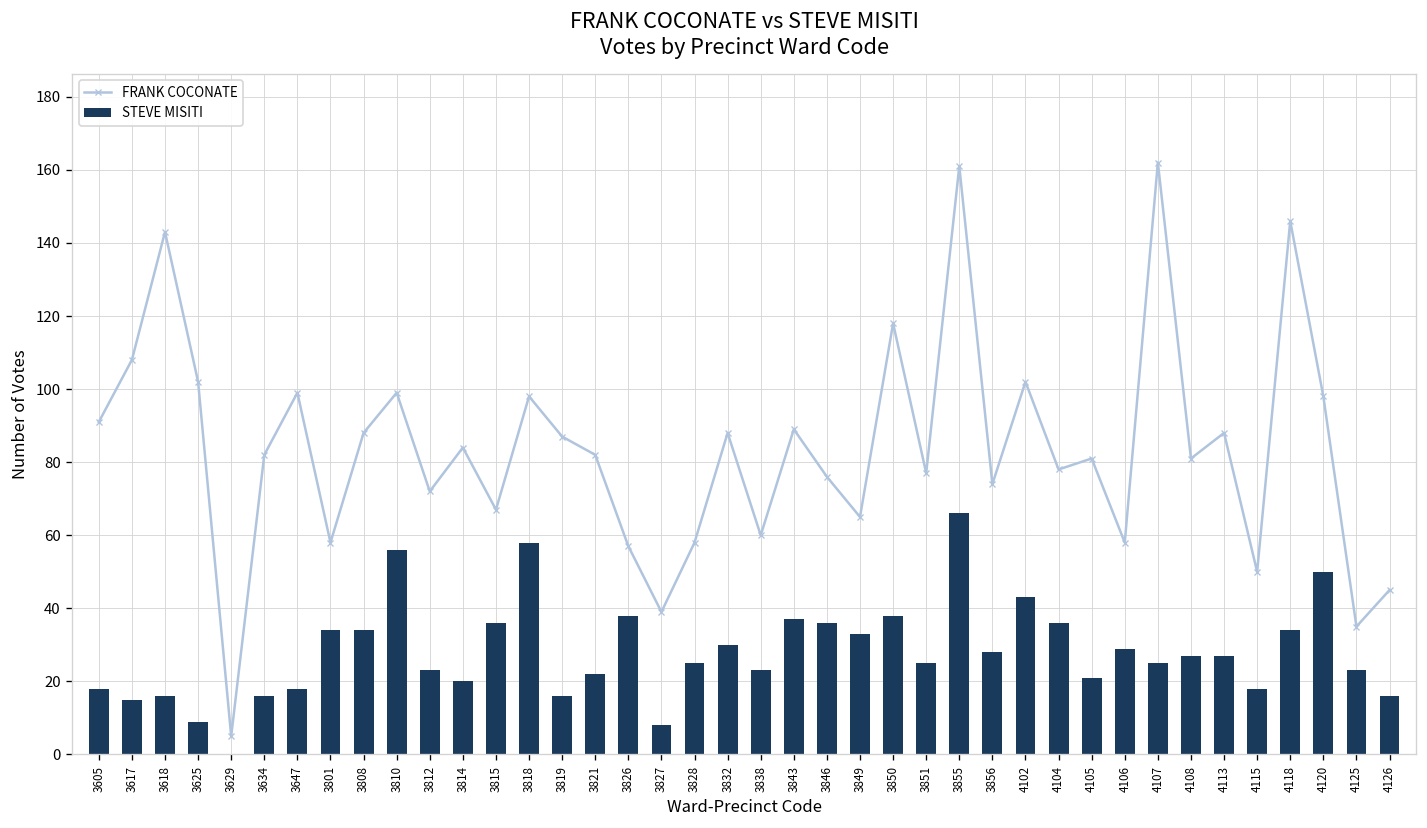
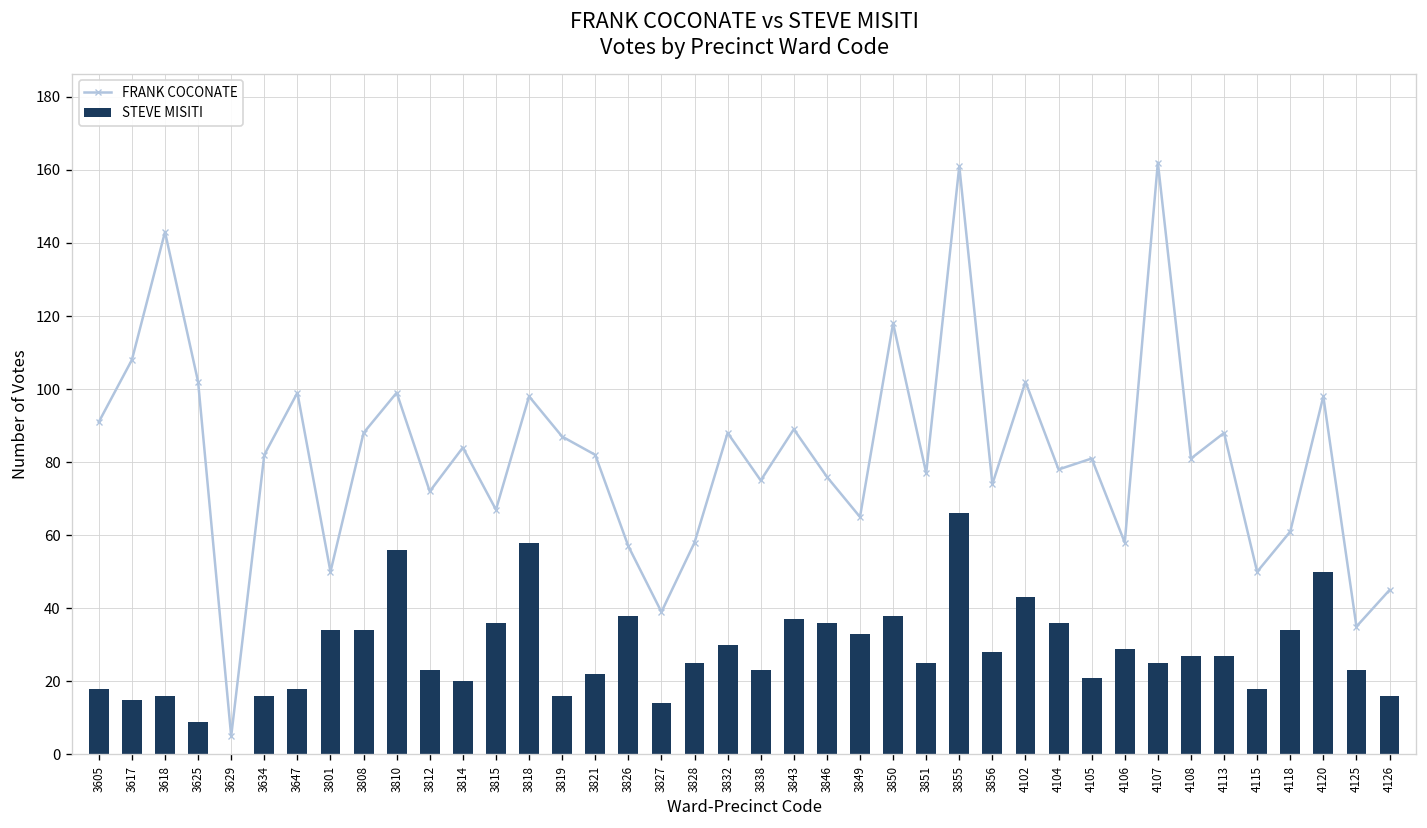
  {
    "FRANK COCONATE": {
      "3605": 91,
      "3617": 108,
      "3618": 143,
      "3625": 102,
      "3629": 5,
      "3634": 82,
      "3647": 99,
-     "3801": 58,
+     "3801": 50,
      "3808": 88,
      "3810": 99,
      "3812": 72,
      "3814": 84,
      "3815": 67,
      "3818": 98,
      "3819": 87,
      "3821": 82,
      "3826": 57,
      "3827": 39,
      "3828": 58,
      "3832": 88,
-     "3838": 60,
+     "3838": 75,
      "3843": 89,
      "3846": 76,
      "3849": 65,
      "3850": 118,
      "3851": 77,
      "3855": 161,
      "3856": 74,
      "4102": 102,
      "4104": 78,
      "4105": 81,
      "4106": 58,
      "4107": 162,
      "4108": 81,
      "4113": 88,
      "4115": 50,
-     "4118": 146,
+     "4118": 61,
      "4120": 98,
      "4125": 35,
      "4126": 45
    },
    "STEVE MISITI": {
      "3605": 18,
      "3617": 15,
      "3618": 16,
      "3625": 9,
      "3629": 0,
      "3634": 16,
      "3647": 18,
      "3801": 34,
      "3808": 34,
      "3810": 56,
      "3812": 23,
      "3814": 20,
      "3815": 36,
      "3818": 58,
      "3819": 16,
      "3821": 22,
      "3826": 38,
-     "3827": 8,
+     "3827": 14,
      "3828": 25,
      "3832": 30,
      "3838": 23,
      "3843": 37,
      "3846": 36,
      "3849": 33,
      "3850": 38,
      "3851": 25,
      "3855": 66,
      "3856": 28,
      "4102": 43,
      "4104": 36,
      "4105": 21,
      "4106": 29,
      "4107": 25,
      "4108": 27,
      "4113": 27,
      "4115": 18,
      "4118": 34,
      "4120": 50,
      "4125": 23,
      "4126": 16
    }
  }
